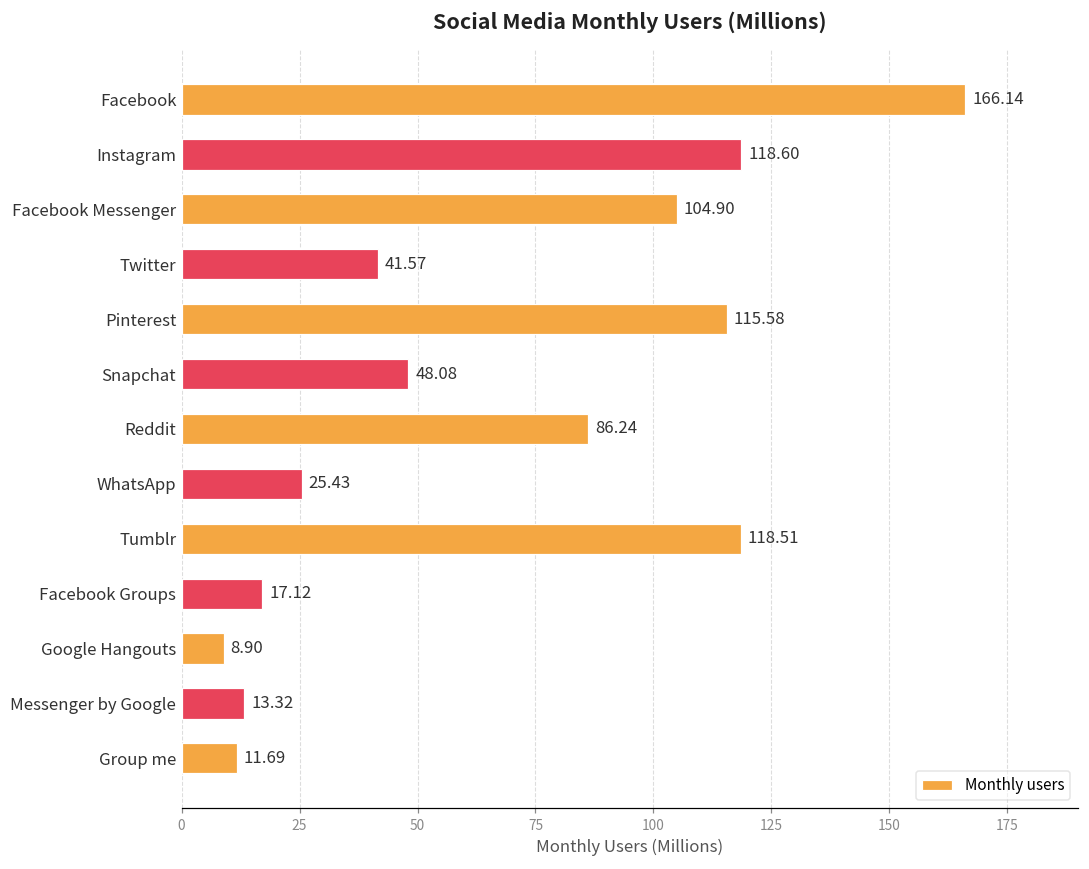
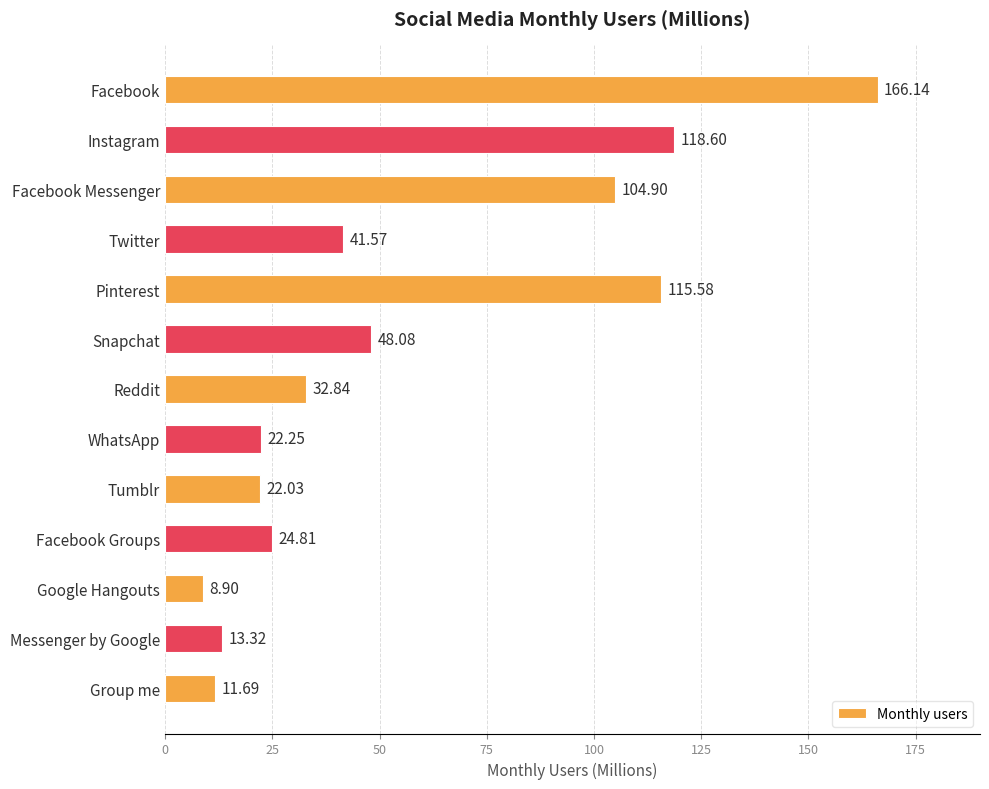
  {
    "Facebook": 166.14,
    "Instagram": 118.60,
    "Facebook Messenger": 104.90,
    "Twitter": 41.57,
    "Pinterest": 115.58,
    "Snapchat": 48.08,
-   "Reddit": 86.24,
-   "WhatsApp": 25.43,
-   "Tumblr": 118.51,
-   "Facebook Groups": 17.12,
+   "Reddit": 32.84,
+   "WhatsApp": 22.25,
+   "Tumblr": 22.03,
+   "Facebook Groups": 24.81,
    "Google Hangouts": 8.90,
    "Messenger by Google": 13.32,
    "Group me": 11.69
  }
